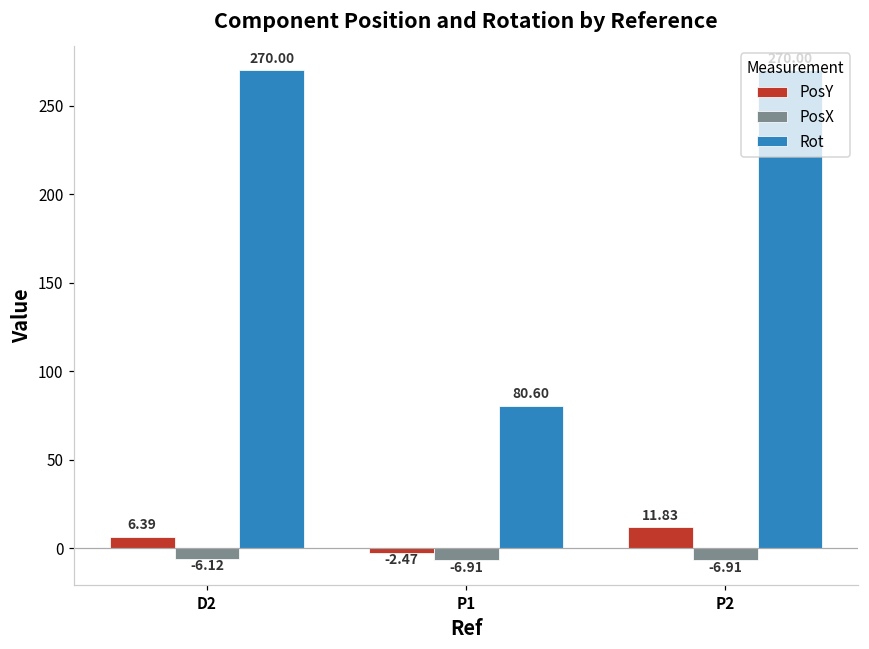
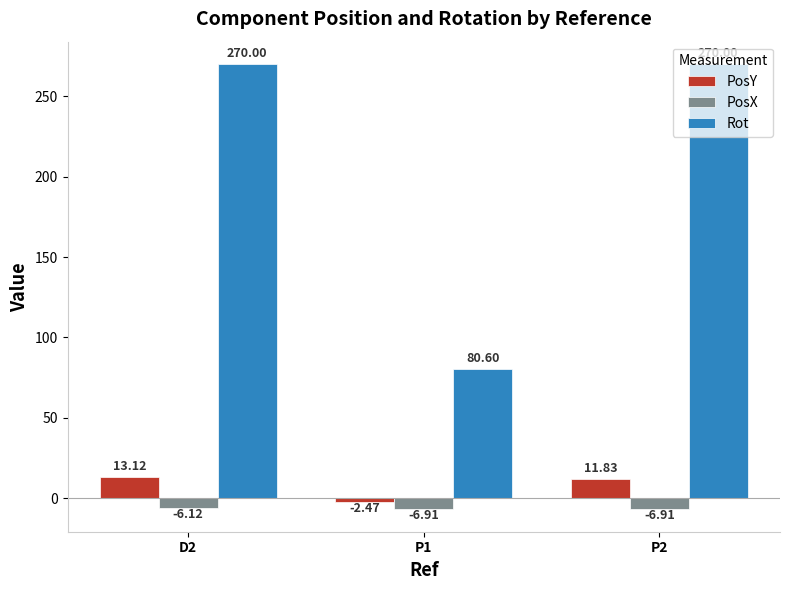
  {
    "PosY": {
-     "D2": 6.39,
+     "D2": 13.12,
      "P1": -2.47,
      "P2": 11.83
    },
    "PosX": {
      "D2": -6.12,
      "P1": -6.91,
      "P2": -6.91
    },
    "Rot": {
      "D2": 270.00,
      "P1": 80.60
    }
  }
